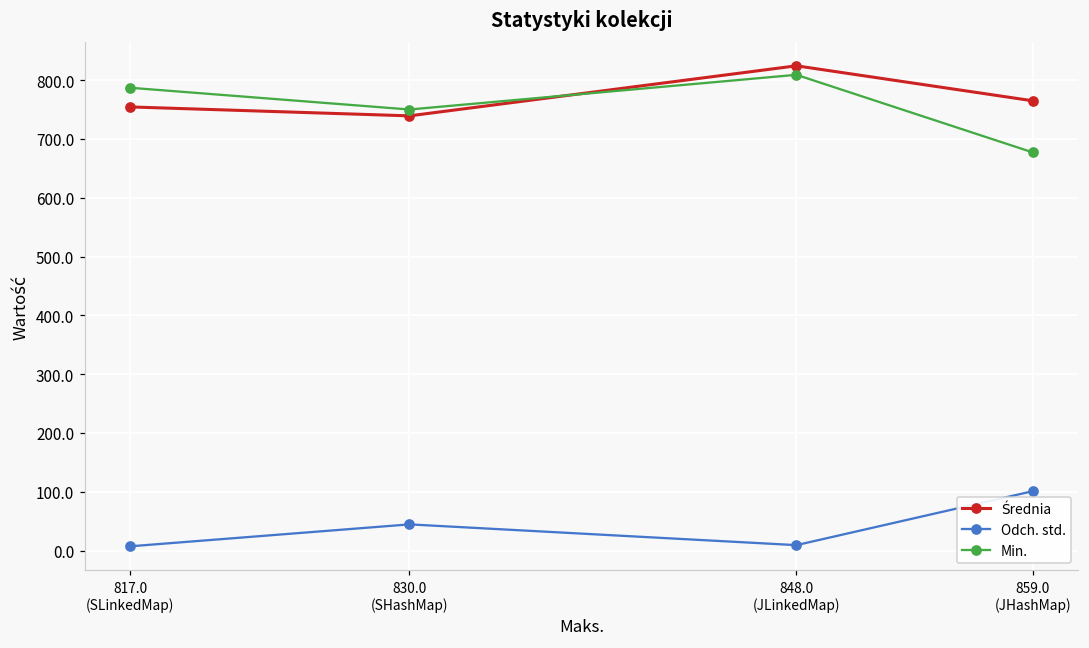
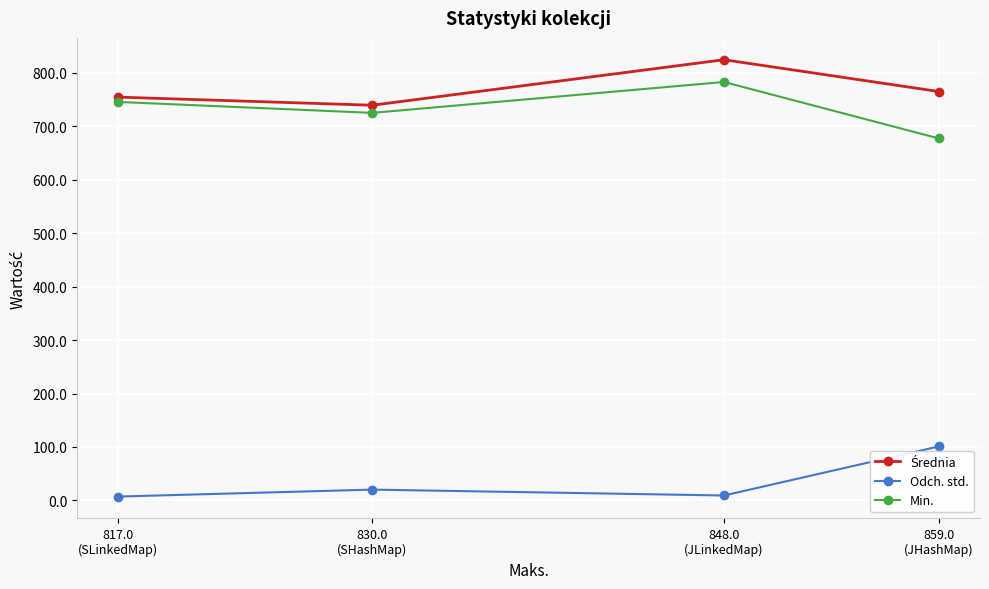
  {
    "Średnia": {
      "817.0 (SLinkedMap)": 750,
      "830.0 (SHashMap)": 740,
      "848.0 (JLinkedMap)": 820,
      "859.0 (JHashMap)": 760
    },
    "Odch. std.": {
      "817.0 (SLinkedMap)": 10,
-     "830.0 (SHashMap)": 40,
+     "830.0 (SHashMap)": 20,
      "848.0 (JLinkedMap)": 10,
      "859.0 (JHashMap)": 100
    },
    "Min.": {
-     "817.0 (SLinkedMap)": 790,
-     "830.0 (SHashMap)": 750,
-     "848.0 (JLinkedMap)": 810,
+     "817.0 (SLinkedMap)": 750,
+     "830.0 (SHashMap)": 720,
+     "848.0 (JLinkedMap)": 780,
      "859.0 (JHashMap)": 680
    }
  }
